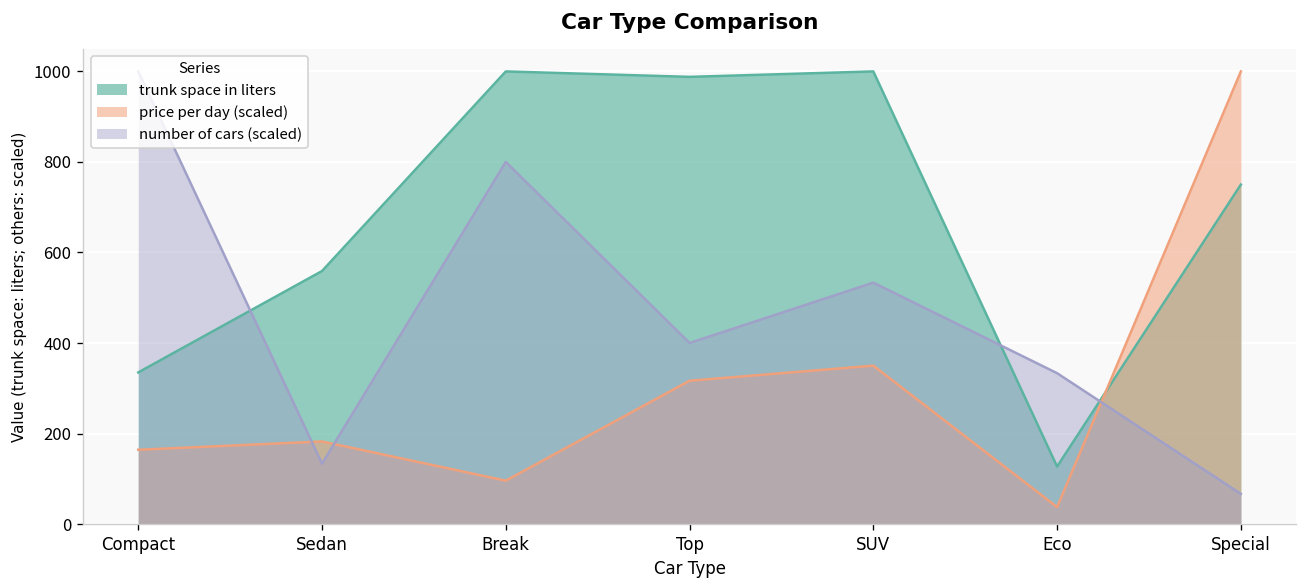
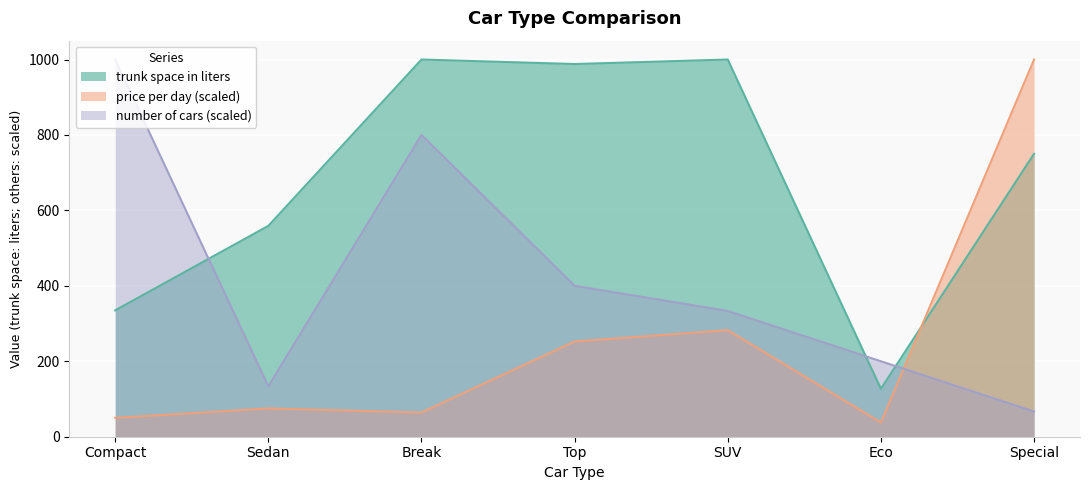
  {
    "trunk space in liters": {
      "Compact": 340,
      "Sedan": 560,
      "Break": 1000,
      "Top": 990,
      "SUV": 1000,
      "Eco": 130,
      "Special": 750
    },
    "price per day (scaled)": {
-     "Compact": 160,
-     "Sedan": 180,
-     "Break": 100,
-     "Top": 320,
-     "SUV": 350,
+     "Compact": 50,
+     "Sedan": 80,
+     "Break": 60,
+     "Top": 250,
+     "SUV": 280,
      "Eco": 40,
      "Special": 1000
    },
    "number of cars (scaled)": {
      "Sedan": 130,
      "Break": 800,
      "Top": 400,
-     "SUV": 530,
-     "Eco": 330,
+     "SUV": 330,
+     "Eco": 200,
      "Special": 70
    }
  }
